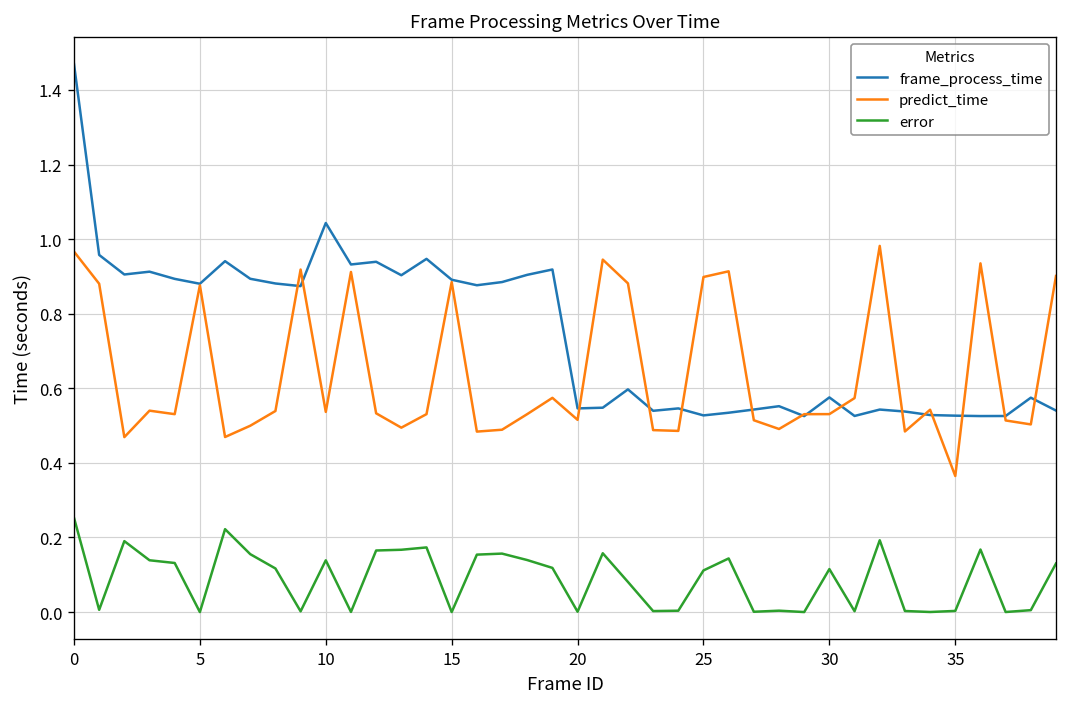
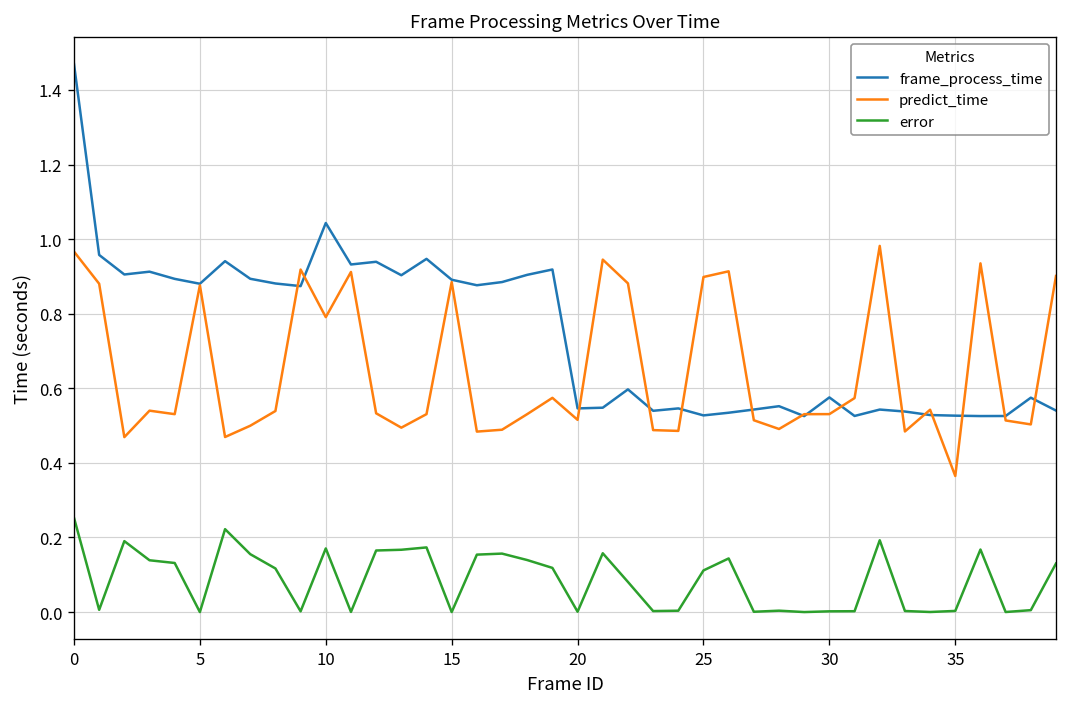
  {
    "frame_process_time": {
      "0": 1.47,
      "10": 1.04,
      "20": 0.55,
      "25": 0.53,
      "30": 0.58,
      "35": 0.53
    },
    "predict_time": {
      "0": 0.97,
-     "10": 0.54,
+     "10": 0.79,
      "20": 0.52,
      "25": 0.90,
      "30": 0.53,
      "35": 0.36
    },
    "error": {
      "0": 0.25,
      "5": 0.00,
-     "10": 0.14,
+     "10": 0.17,
      "15": 0.00,
      "20": 0.00,
      "25": 0.11,
-     "30": 0.12,
+     "30": 0.00,
      "35": 0.00
    }
  }
